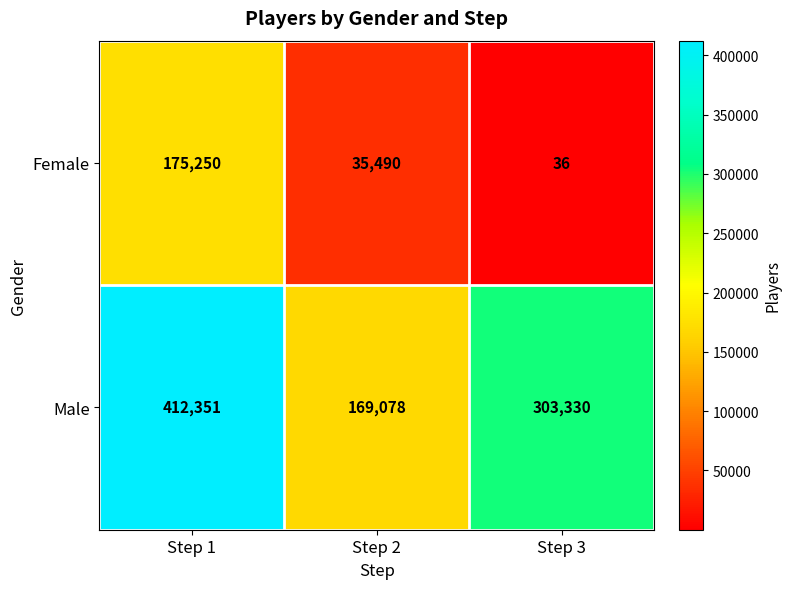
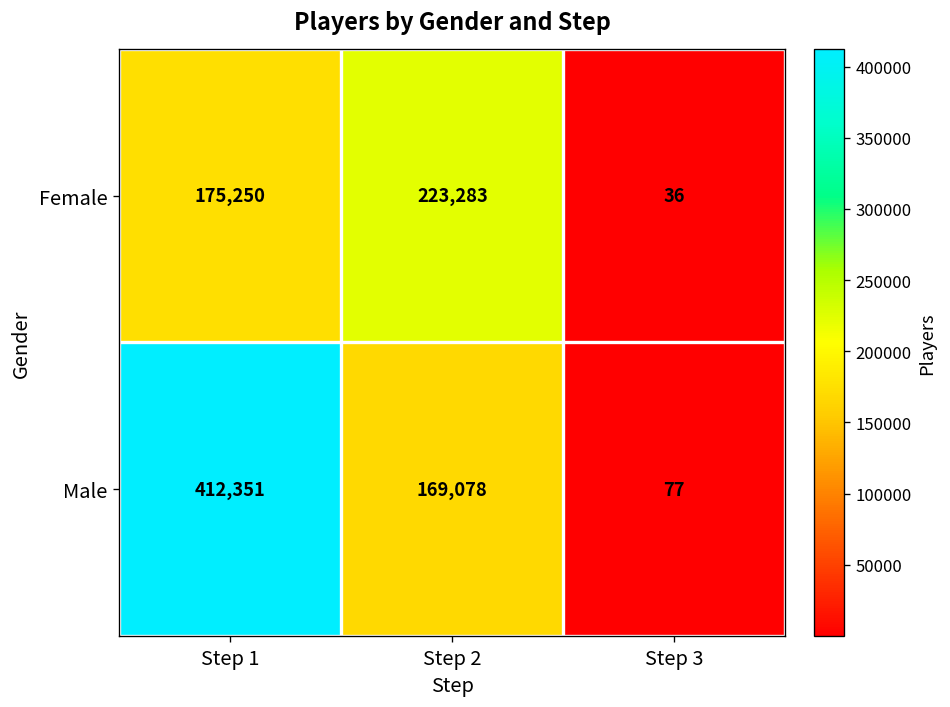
  {
    "Female": {
      "Step 1": "175,250",
-     "Step 2": "35,490",
+     "Step 2": "223,283",
      "Step 3": "36"
    },
    "Male": {
      "Step 1": "412,351",
      "Step 2": "169,078",
-     "Step 3": "303,330"
+     "Step 3": "77"
    }
  }
